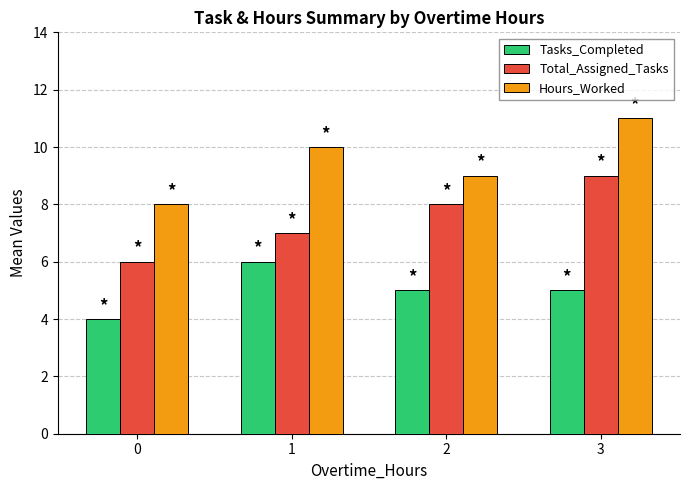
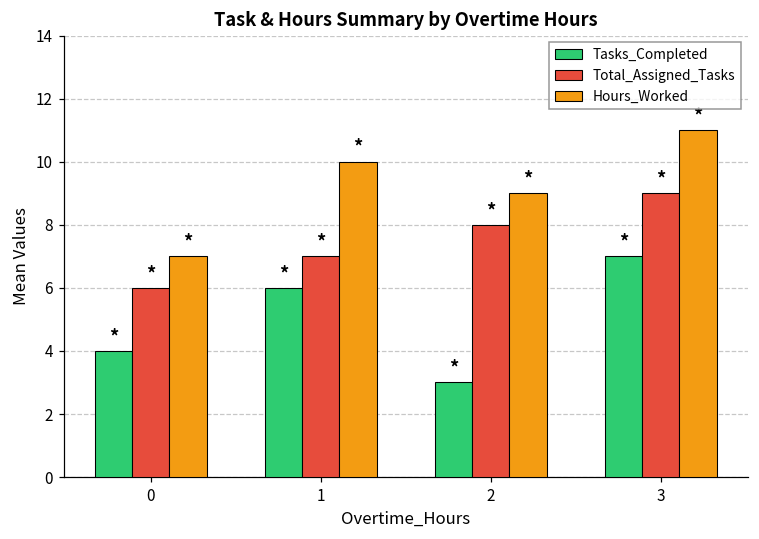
  {
    "Tasks_Completed": {
      "0": 4,
      "1": 6,
-     "2": 5,
-     "3": 5
+     "2": 3,
+     "3": 7
    },
    "Total_Assigned_Tasks": {
      "0": 6,
      "1": 7,
      "2": 8,
      "3": 9
    },
    "Hours_Worked": {
-     "0": 8,
+     "0": 7,
      "1": 10,
      "2": 9,
      "3": 11
    }
  }
